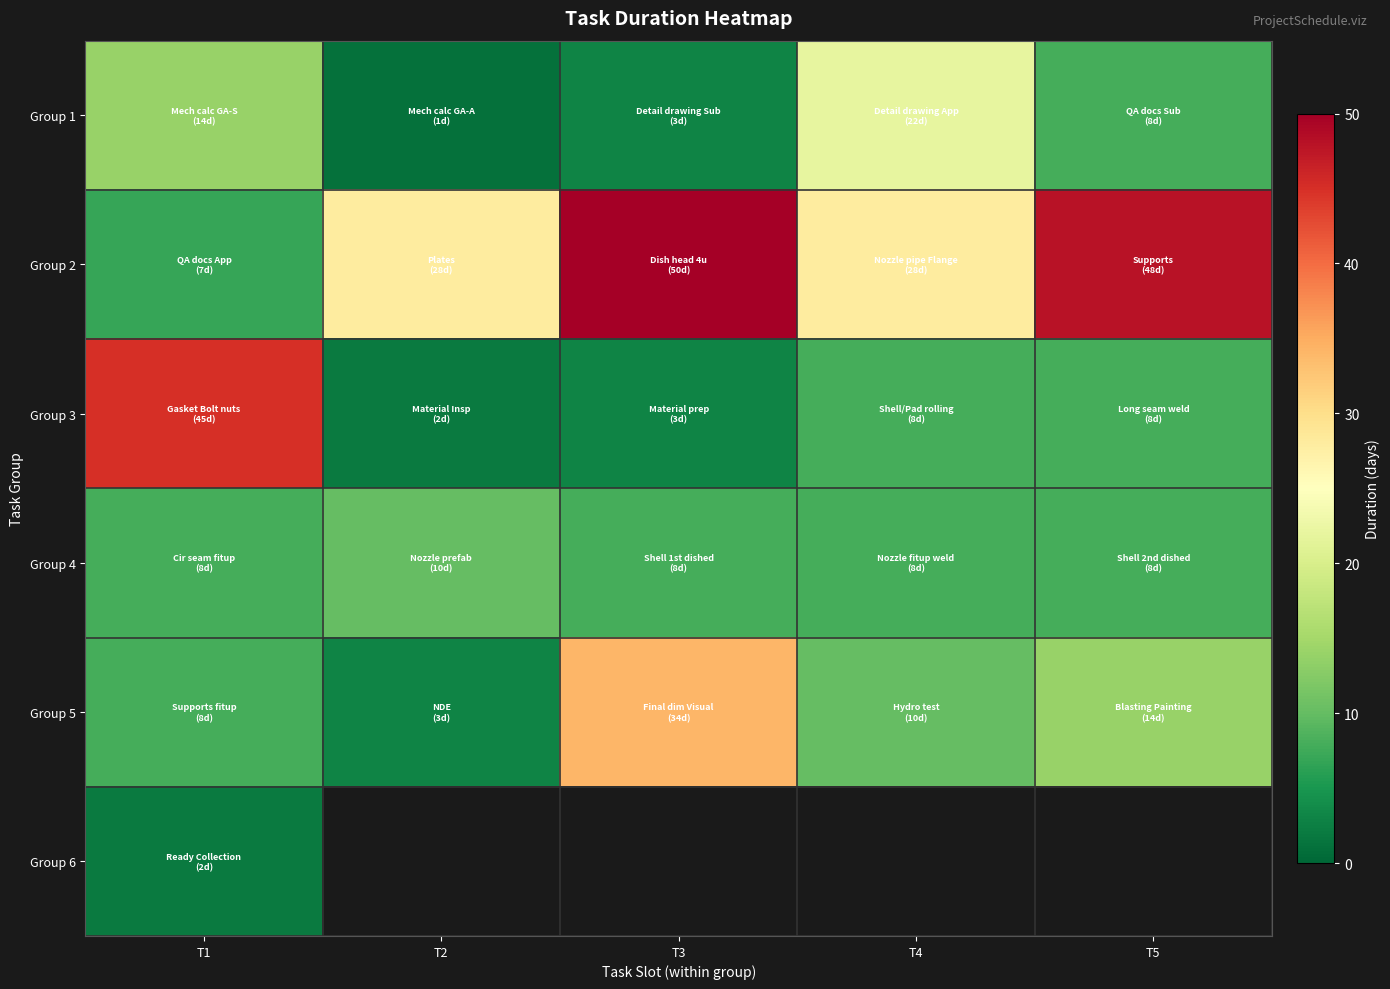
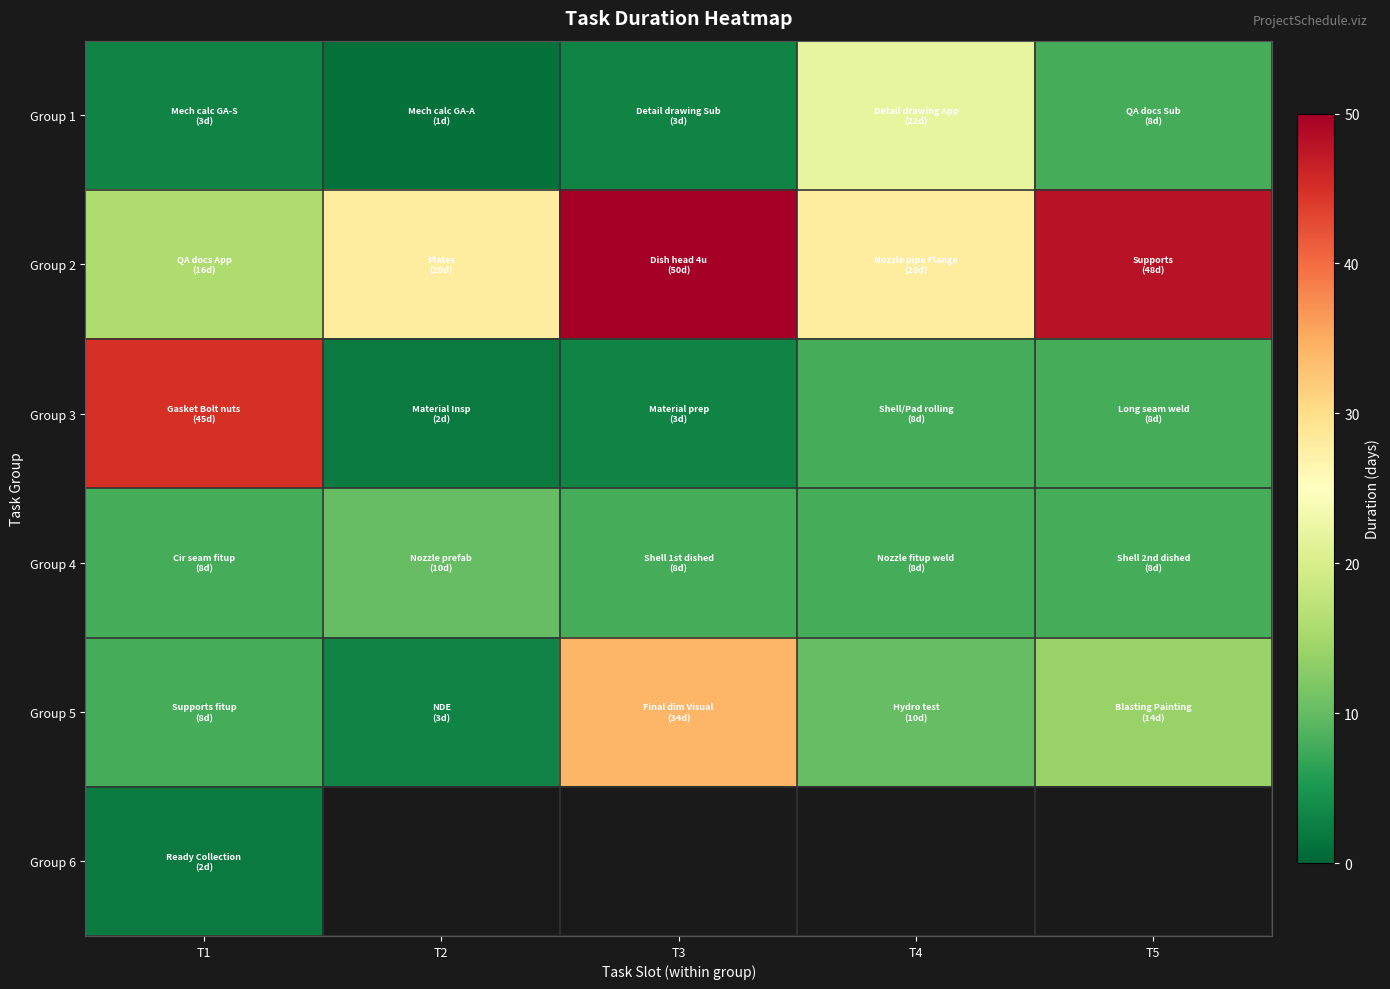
  {
    "Group 1": {
-     "T1": "(14d)",
+     "T1": "(3d)",
      "T2": "(1d)",
      "T3": "(3d)",
      "T4": "(22d)",
      "T5": "(8d)"
    },
    "Group 2": {
-     "T1": "(7d)",
+     "T1": "(16d)",
      "T2": "(28d)",
      "T4": "(28d)",
      "T5": "(48d)"
    },
    "Group 3": {
      "T1": "(45d)",
      "T2": "(2d)",
      "T3": "(3d)",
      "T4": "(8d)",
      "T5": "(8d)"
    },
    "Group 4": {
      "T1": "(8d)",
      "T2": "(10d)",
      "T4": "(8d)"
    },
    "Group 5": {
      "T1": "(8d)",
      "T2": "(3d)",
      "T3": "(34d)",
      "T4": "(10d)",
      "T5": "(14d)"
    },
    "Group 6": {
      "T1": "(2d)"
    }
  }
